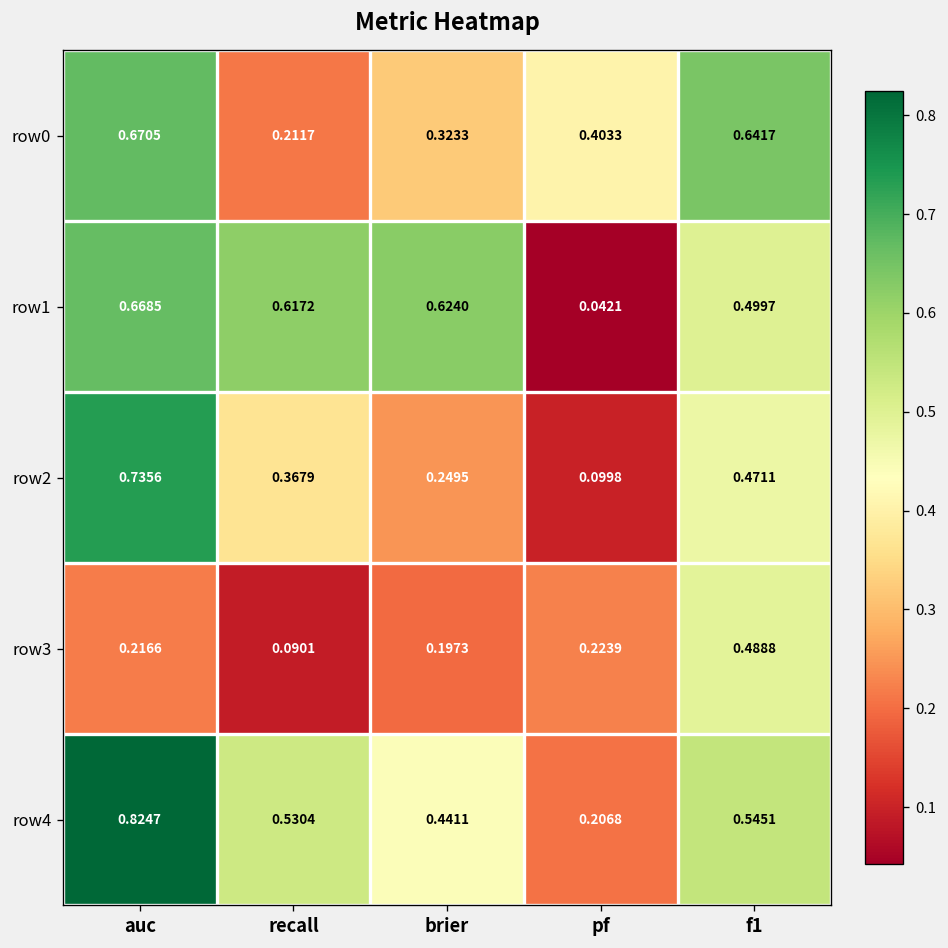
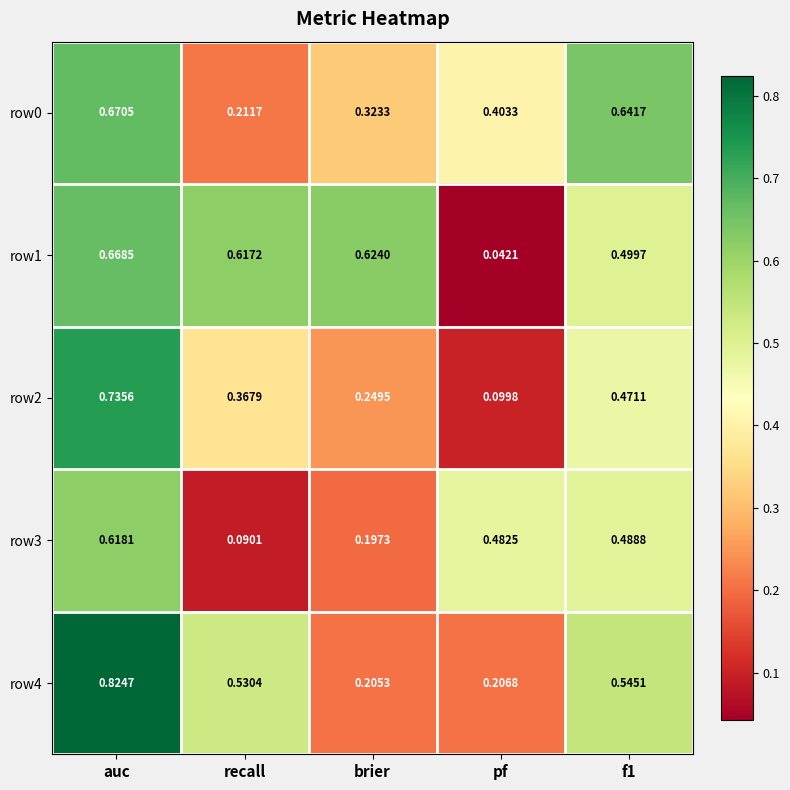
  {
    "row0": {
      "auc": 0.6705,
      "recall": 0.2117,
      "brier": 0.3233,
      "pf": 0.4033,
      "f1": 0.6417
    },
    "row1": {
      "auc": 0.6685,
      "recall": 0.6172,
      "brier": 0.6240,
      "pf": 0.0421,
      "f1": 0.4997
    },
    "row2": {
      "auc": 0.7356,
      "recall": 0.3679,
      "brier": 0.2495,
      "pf": 0.0998,
      "f1": 0.4711
    },
    "row3": {
-     "auc": 0.2166,
+     "auc": 0.6181,
      "recall": 0.0901,
      "brier": 0.1973,
-     "pf": 0.2239,
+     "pf": 0.4825,
      "f1": 0.4888
    },
    "row4": {
      "auc": 0.8247,
      "recall": 0.5304,
-     "brier": 0.4411,
+     "brier": 0.2053,
      "pf": 0.2068,
      "f1": 0.5451
    }
  }
